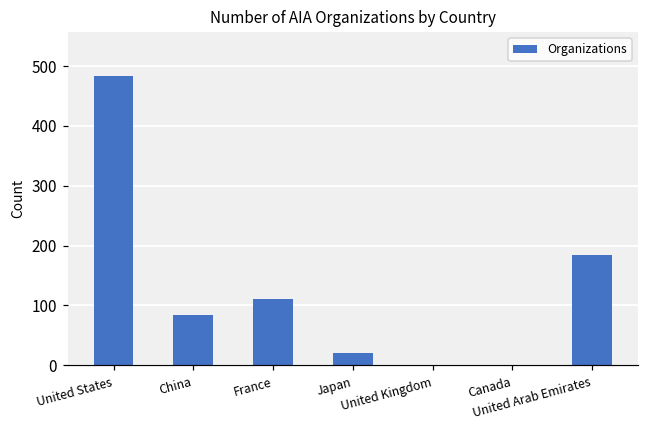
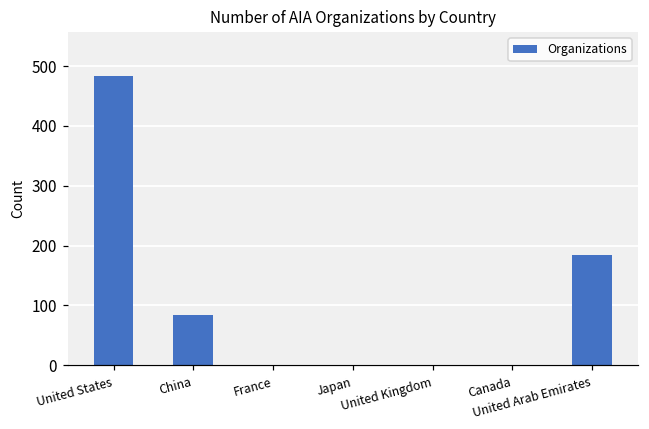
  {
    "United States": 480,
    "China": 80,
-   "France": 110,
-   "Japan": 20,
+   "France": 0,
+   "Japan": 0,
    "United Arab Emirates": 180
  }
